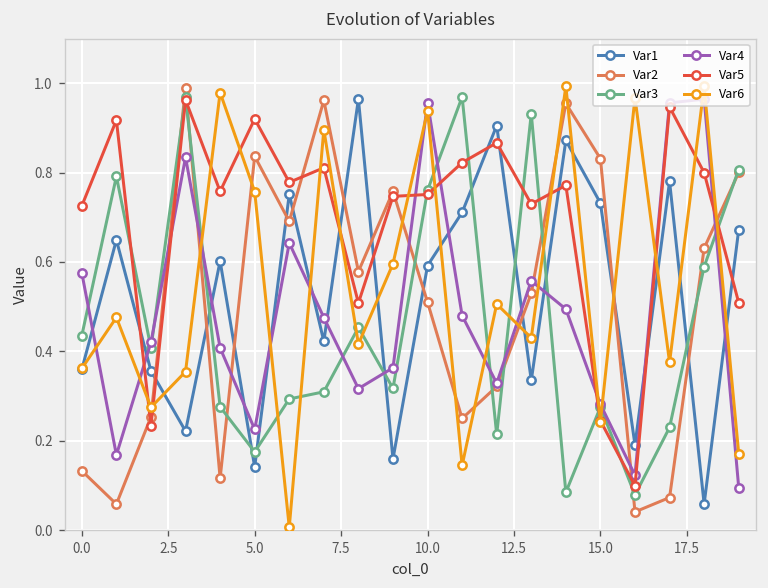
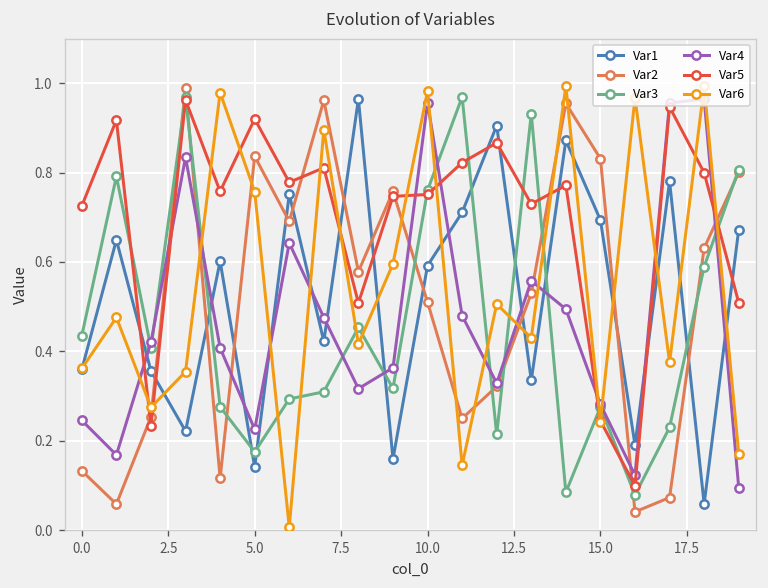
  {
    "Var1": {
      "5.0": 0.14,
      "10.0": 0.59,
-     "15.0": 0.73
+     "15.0": 0.69
    },
    "Var3": {
      "0.0": 0.44,
      "5.0": 0.17,
      "10.0": 0.76
    },
    "Var4": {
-     "0.0": 0.58,
+     "0.0": 0.25,
      "5.0": 0.23,
      "10.0": 0.96
    },
    "Var6": {
      "5.0": 0.76,
-     "10.0": 0.94
+     "10.0": 0.98
    }
  }
